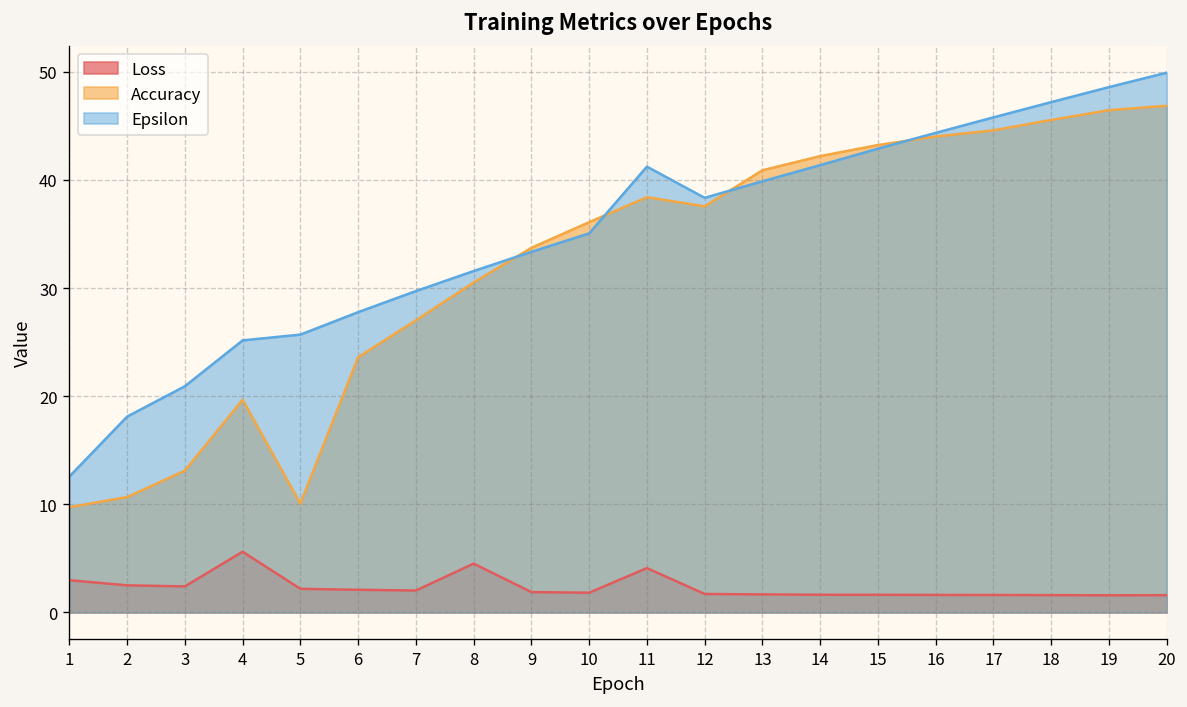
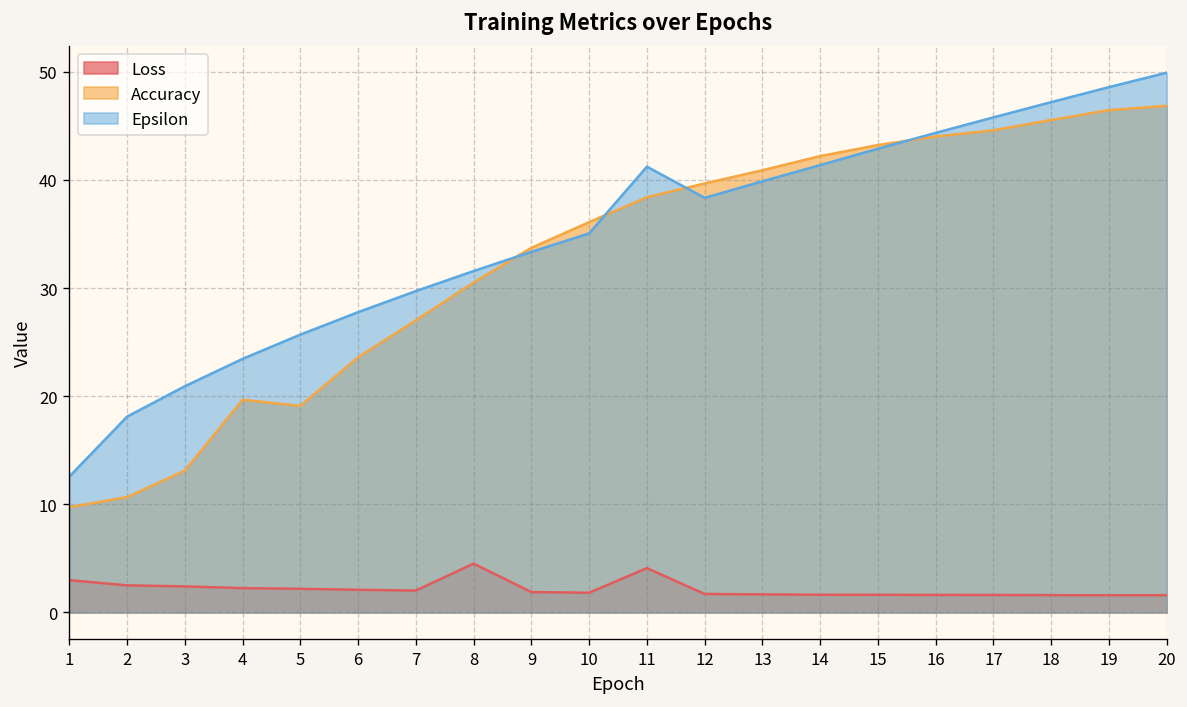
  {
    "Loss": {
      "1": 3,
      "2": 3,
      "3": 2,
-     "4": 6,
+     "4": 2,
      "5": 2,
      "6": 2,
      "7": 2,
      "8": 5,
      "9": 2,
      "10": 2,
      "11": 4,
      "12": 2,
      "13": 2,
      "14": 2,
      "15": 2,
      "16": 2,
      "17": 2,
      "18": 2,
      "19": 2,
      "20": 2
    },
    "Accuracy": {
      "1": 10,
      "2": 11,
      "3": 13,
      "4": 20,
-     "5": 10,
+     "5": 19,
      "6": 24,
      "7": 27,
      "8": 31,
      "9": 34,
      "10": 36,
      "11": 38,
-     "12": 38,
+     "12": 40,
      "13": 41,
      "14": 42,
      "15": 43,
      "16": 44,
      "17": 45,
      "18": 46,
      "19": 46,
      "20": 47
    },
    "Epsilon": {
      "1": 13,
      "2": 18,
      "3": 21,
-     "4": 25,
+     "4": 23,
      "5": 26,
      "6": 28,
      "7": 30,
      "8": 32,
      "9": 33,
      "10": 35,
      "11": 41,
      "12": 38,
      "13": 40,
      "14": 41,
      "15": 43,
      "16": 44,
      "17": 46,
      "18": 47,
      "19": 49,
      "20": 50
    }
  }
